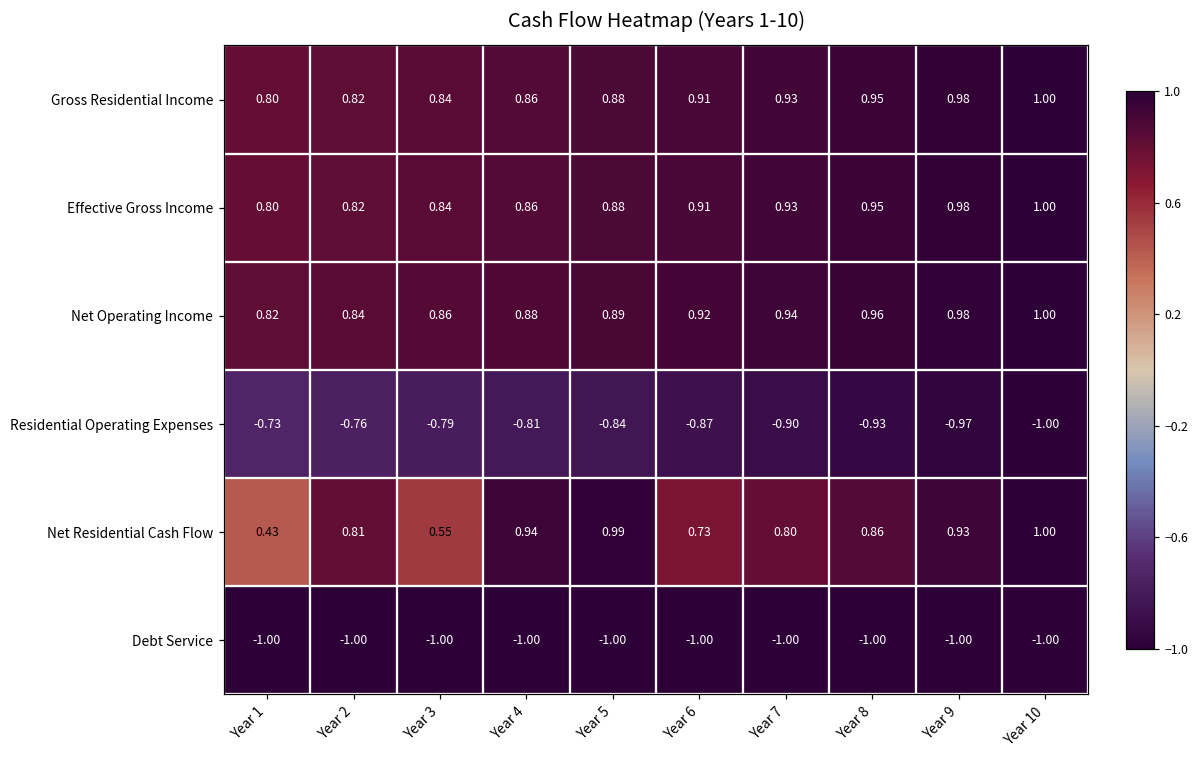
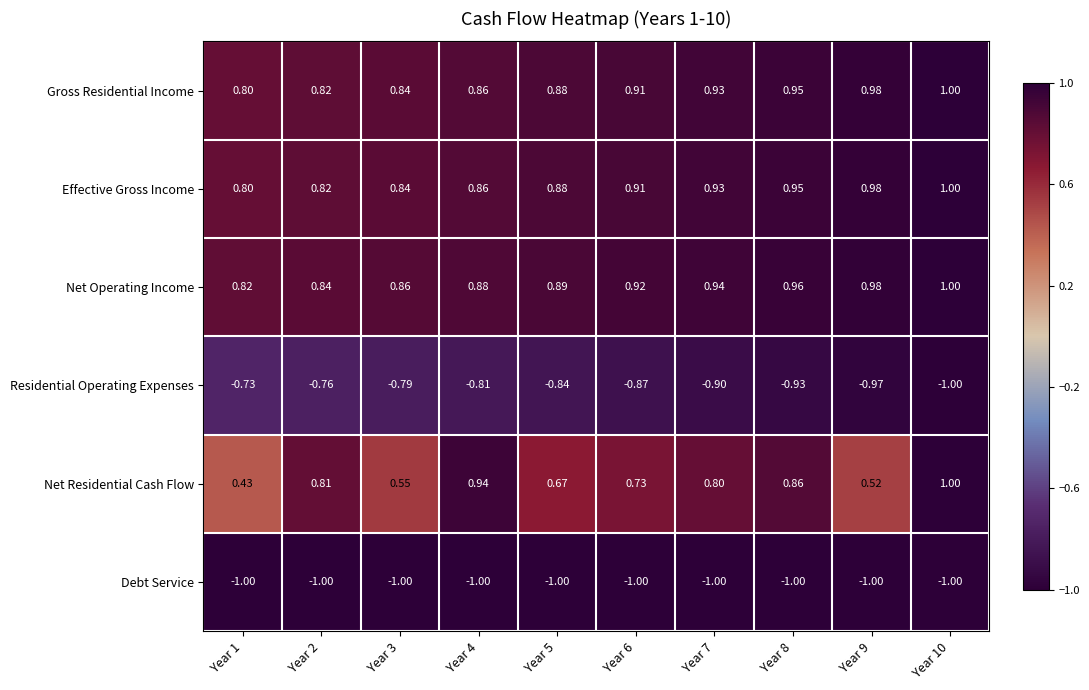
  {
    "Gross Residential Income": {
      "Year 1": 0.80,
      "Year 2": 0.82,
      "Year 3": 0.84,
      "Year 4": 0.86,
      "Year 5": 0.88,
      "Year 6": 0.91,
      "Year 7": 0.93,
      "Year 8": 0.95,
      "Year 9": 0.98,
      "Year 10": 1.00
    },
    "Effective Gross Income": {
      "Year 1": 0.80,
      "Year 2": 0.82,
      "Year 3": 0.84,
      "Year 4": 0.86,
      "Year 5": 0.88,
      "Year 6": 0.91,
      "Year 7": 0.93,
      "Year 8": 0.95,
      "Year 9": 0.98,
      "Year 10": 1.00
    },
    "Net Operating Income": {
      "Year 1": 0.82,
      "Year 2": 0.84,
      "Year 3": 0.86,
      "Year 4": 0.88,
      "Year 5": 0.89,
      "Year 6": 0.92,
      "Year 7": 0.94,
      "Year 8": 0.96,
      "Year 9": 0.98,
      "Year 10": 1.00
    },
    "Residential Operating Expenses": {
      "Year 1": -0.73,
      "Year 2": -0.76,
      "Year 3": -0.79,
      "Year 4": -0.81,
      "Year 5": -0.84,
      "Year 6": -0.87,
      "Year 7": -0.90,
      "Year 8": -0.93,
      "Year 9": -0.97,
      "Year 10": -1.00
    },
    "Net Residential Cash Flow": {
      "Year 1": 0.43,
      "Year 2": 0.81,
      "Year 3": 0.55,
      "Year 4": 0.94,
-     "Year 5": 0.99,
+     "Year 5": 0.67,
      "Year 6": 0.73,
      "Year 7": 0.80,
      "Year 8": 0.86,
-     "Year 9": 0.93,
+     "Year 9": 0.52,
      "Year 10": 1.00
    },
    "Debt Service": {
      "Year 1": -1.00,
      "Year 2": -1.00,
      "Year 3": -1.00,
      "Year 4": -1.00,
      "Year 5": -1.00,
      "Year 6": -1.00,
      "Year 7": -1.00,
      "Year 8": -1.00,
      "Year 9": -1.00,
      "Year 10": -1.00
    }
  }
